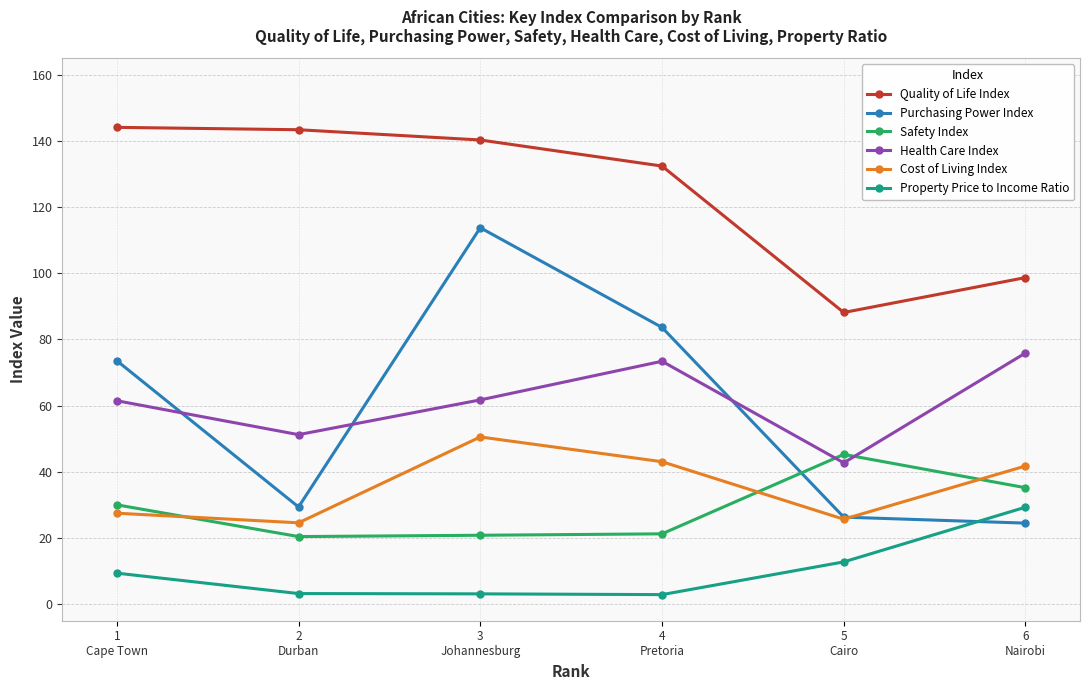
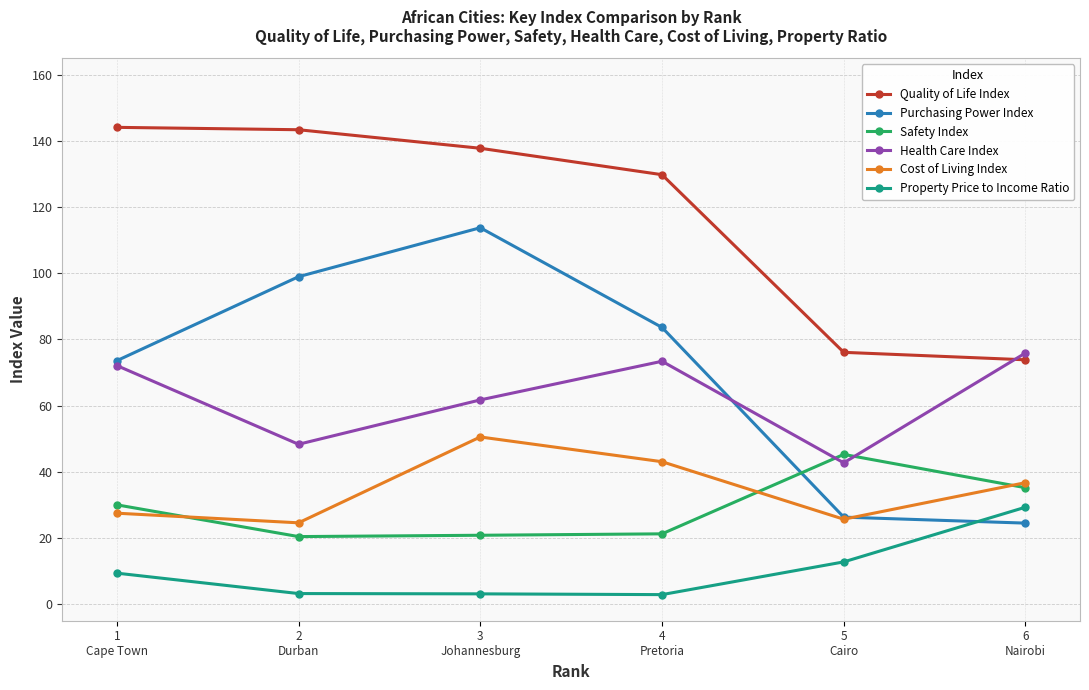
  {
    "Quality of Life Index": {
      "1 Cape Town": 144,
      "2 Durban": 143,
-     "3 Johannesburg": 140,
-     "4 Pretoria": 132,
-     "5 Cairo": 88,
-     "6 Nairobi": 99
+     "3 Johannesburg": 138,
+     "4 Pretoria": 130,
+     "5 Cairo": 76,
+     "6 Nairobi": 74
    },
    "Purchasing Power Index": {
      "1 Cape Town": 74,
-     "2 Durban": 29,
+     "2 Durban": 99,
      "3 Johannesburg": 114,
      "4 Pretoria": 84,
      "6 Nairobi": 25
    },
    "Health Care Index": {
-     "1 Cape Town": 61,
-     "2 Durban": 51,
+     "1 Cape Town": 72,
+     "2 Durban": 48,
      "3 Johannesburg": 62,
      "4 Pretoria": 73,
      "5 Cairo": 43,
      "6 Nairobi": 76
    },
    "Cost of Living Index": {
      "1 Cape Town": 28,
      "2 Durban": 25,
      "3 Johannesburg": 51,
      "4 Pretoria": 43,
-     "6 Nairobi": 42
+     "6 Nairobi": 37
    }
  }
